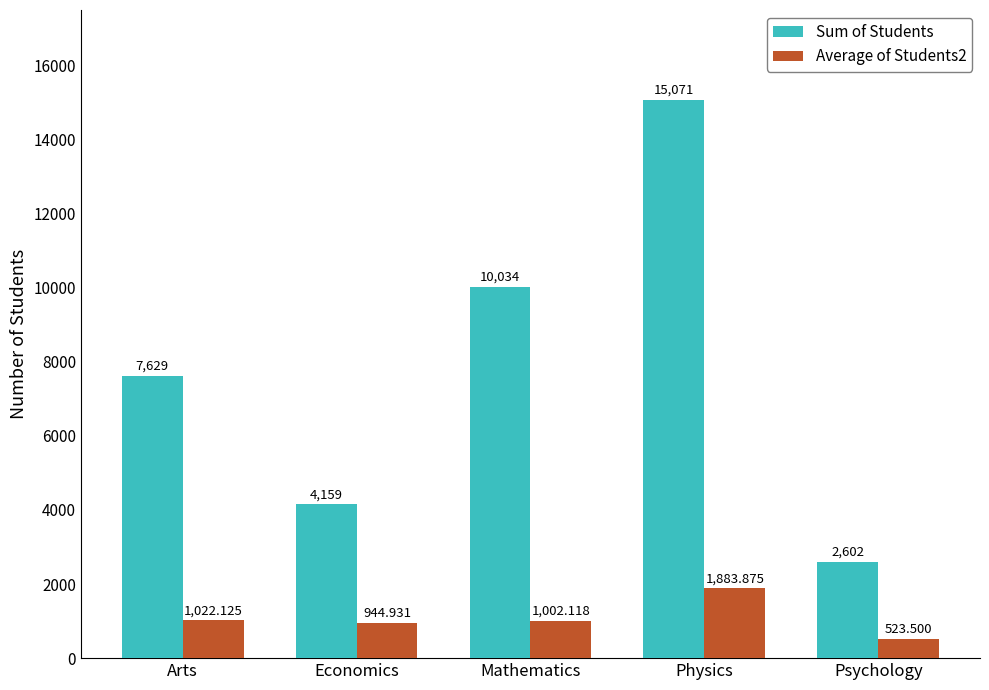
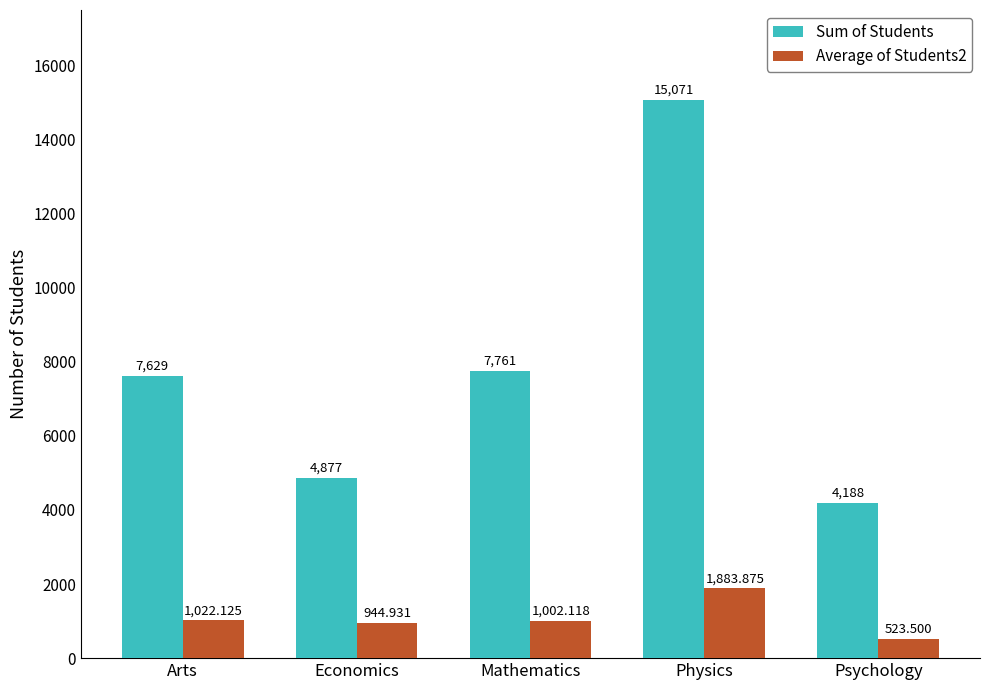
  {
    "Sum of Students": {
      "Arts": "7,629",
-     "Economics": "4,159",
-     "Mathematics": "10,034",
+     "Economics": "4,877",
+     "Mathematics": "7,761",
      "Physics": "15,071",
-     "Psychology": "2,602"
+     "Psychology": "4,188"
    },
    "Average of Students2": {
      "Arts": "1,022.125",
      "Economics": "944.931",
      "Mathematics": "1,002.118",
      "Physics": "1,883.875",
      "Psychology": "523.500"
    }
  }
